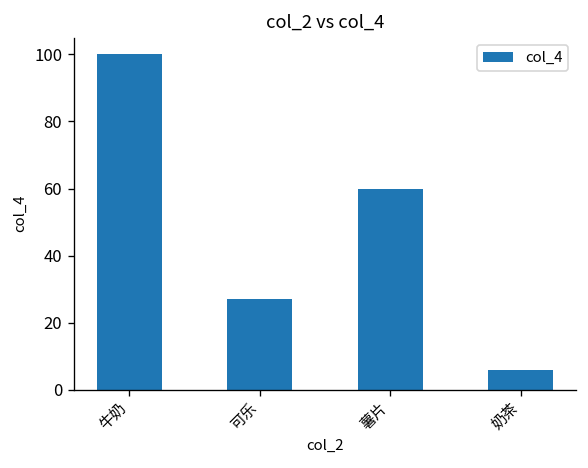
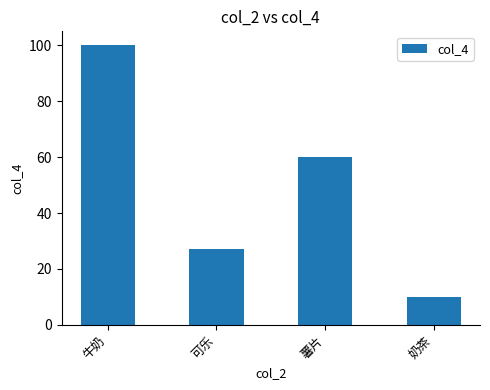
  {
    "牛奶": 100,
    "可乐": 27,
    "薯片": 60,
-   "奶茶": 6
+   "奶茶": 10
  }
